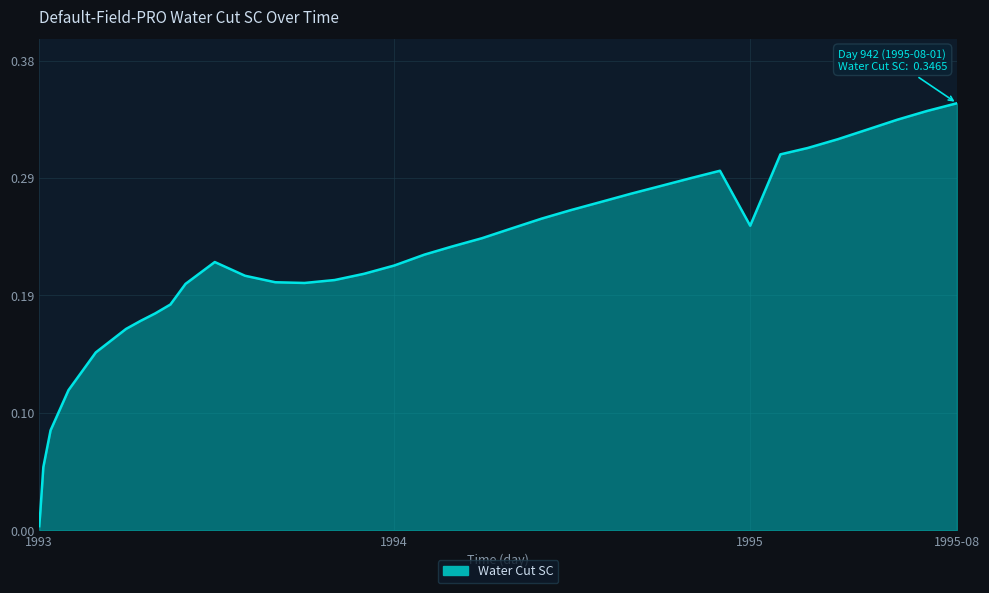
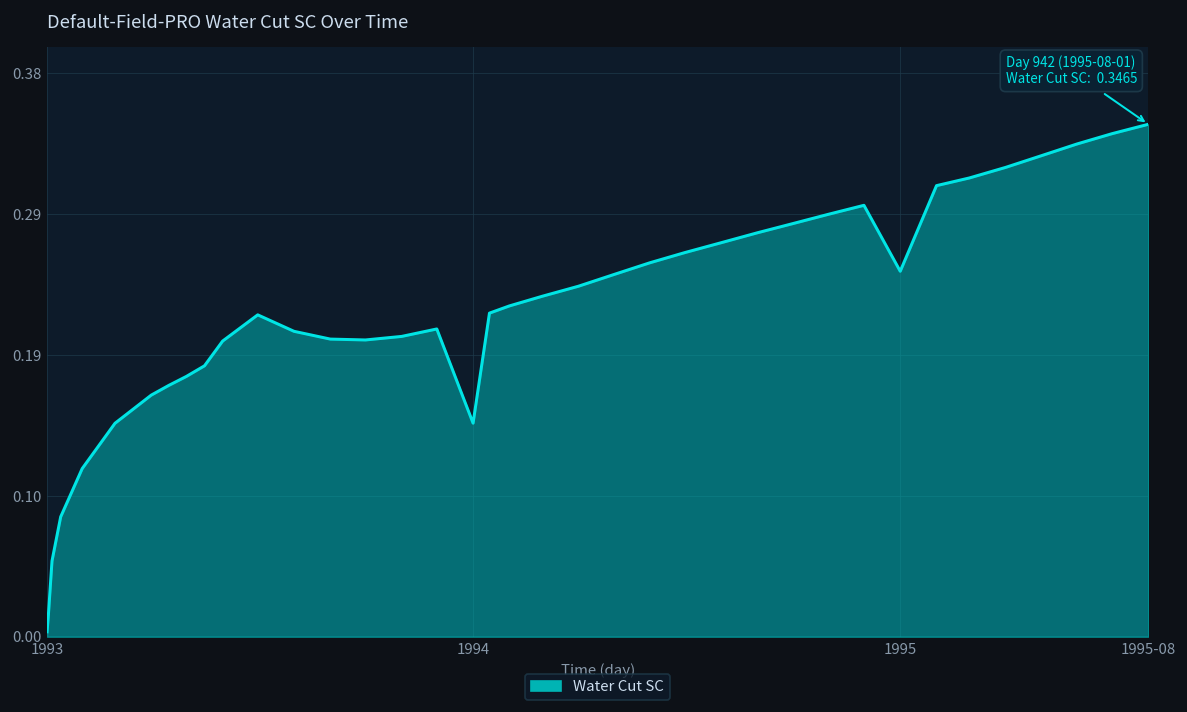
  {
    "1993": 0.003,
-   "1994": 0.215,
+   "1994": 0.144,
    "1995": 0.247
  }
